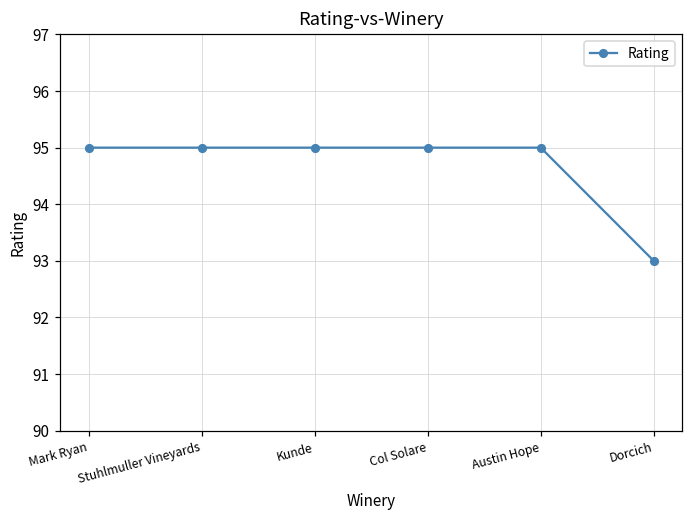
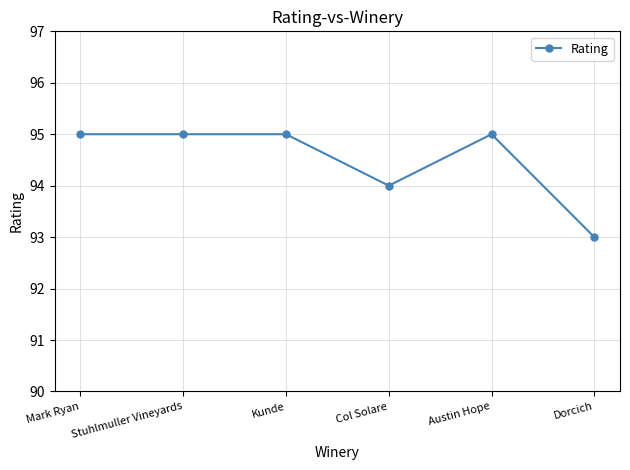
  {
    "Mark Ryan": 95,
    "Stuhlmuller Vineyards": 95,
    "Kunde": 95,
-   "Col Solare": 95,
+   "Col Solare": 94,
    "Austin Hope": 95,
    "Dorcich": 93
  }
